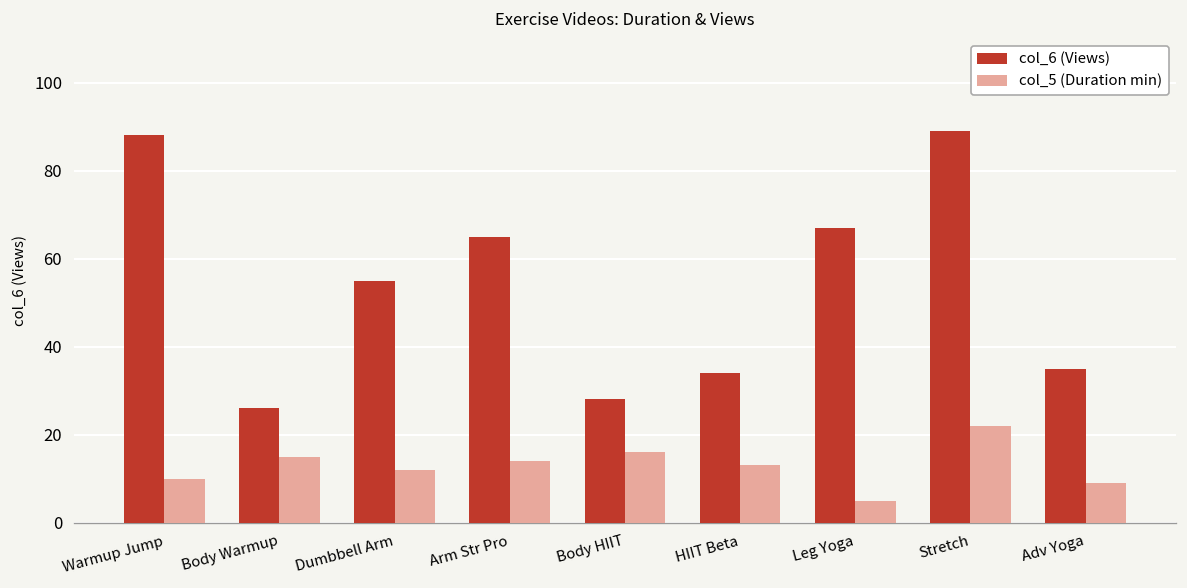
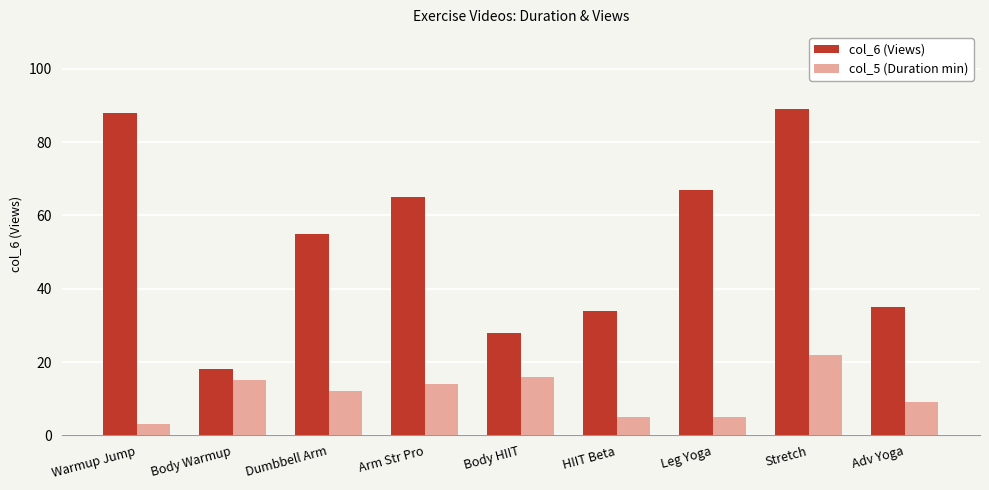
  {
    "col_6 (Views)": {
      "Warmup Jump": 88,
-     "Body Warmup": 26,
+     "Body Warmup": 18,
      "Dumbbell Arm": 55,
      "Arm Str Pro": 65,
      "Body HIIT": 28,
      "HIIT Beta": 34,
      "Leg Yoga": 67,
      "Stretch": 89,
      "Adv Yoga": 35
    },
    "col_5 (Duration min)": {
-     "Warmup Jump": 10,
+     "Warmup Jump": 3,
      "Body Warmup": 15,
      "Dumbbell Arm": 12,
      "Arm Str Pro": 14,
      "Body HIIT": 16,
-     "HIIT Beta": 13,
+     "HIIT Beta": 5,
      "Leg Yoga": 5,
      "Stretch": 22,
      "Adv Yoga": 9
    }
  }
